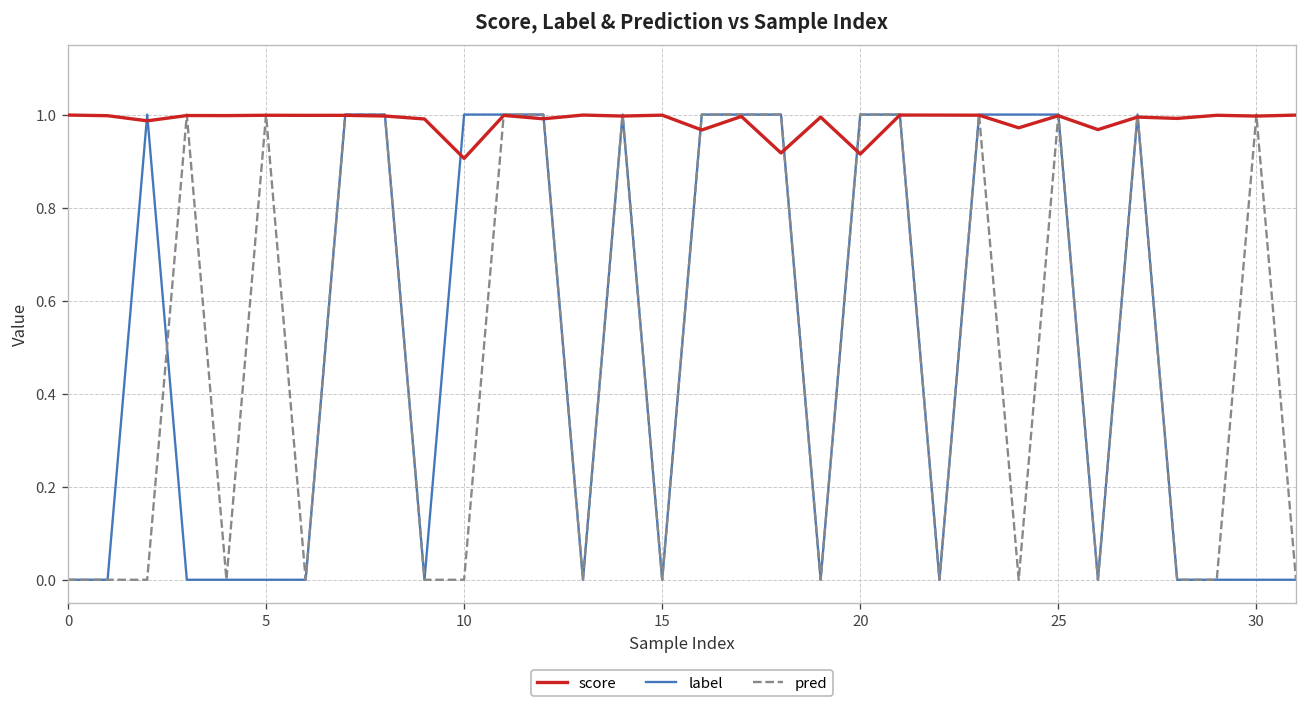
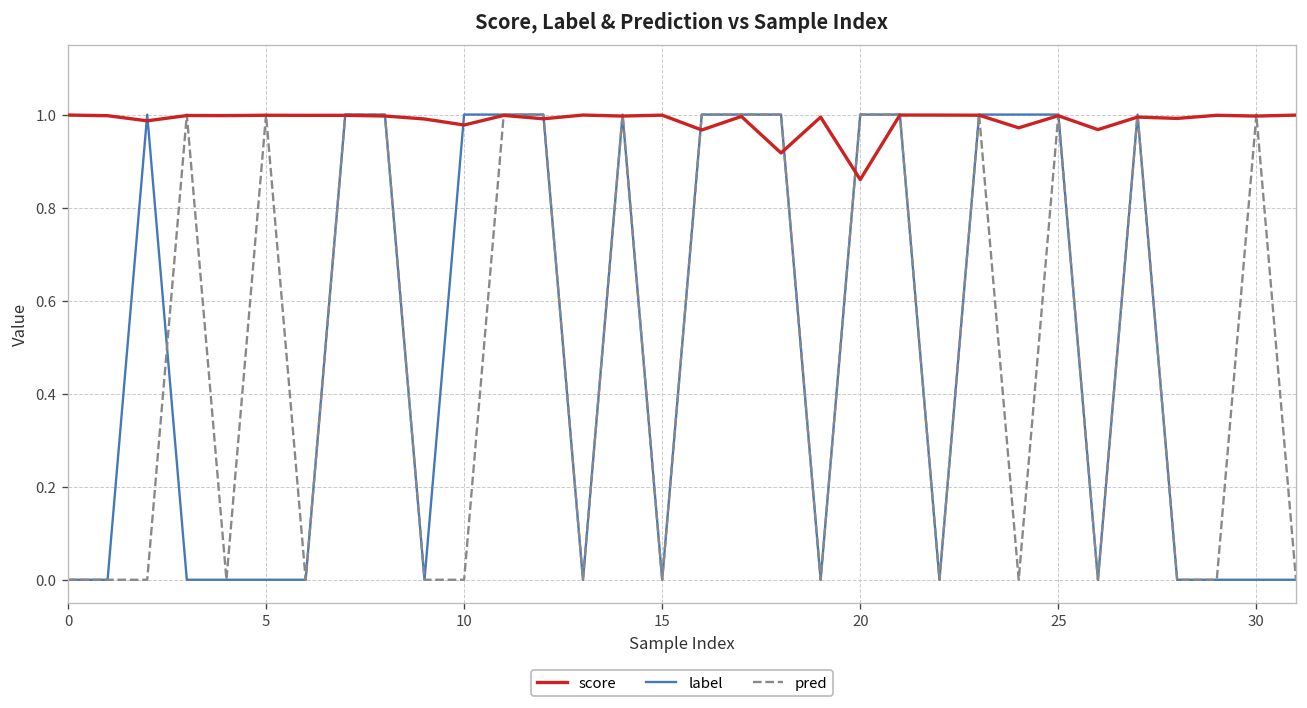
  {
    "score": {
      "0": 1.00,
-     "10": 0.91,
+     "10": 0.98,
      "15": 1.00,
-     "20": 0.92
+     "20": 0.86
    },
    "label": {
      "5": 0.00,
      "10": 1.00,
      "30": 0.00
    },
    "pred": {
      "10": 0.00
    }
  }
